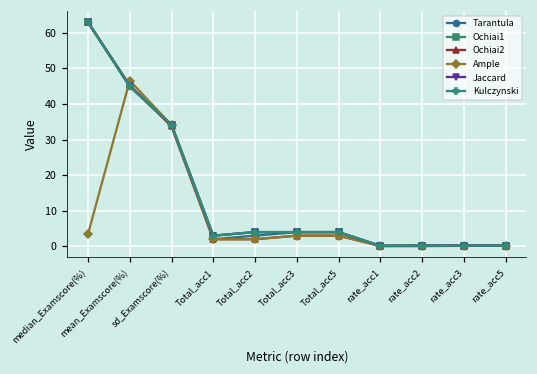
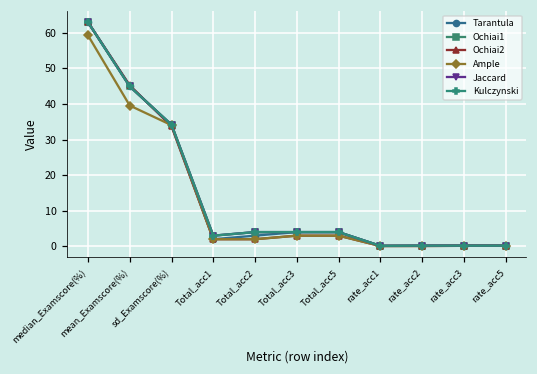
  {
    "Ample": {
-     "median_Examscore(%)": 3,
-     "mean_Examscore(%)": 47
+     "median_Examscore(%)": 59,
+     "mean_Examscore(%)": 40
    }
  }
